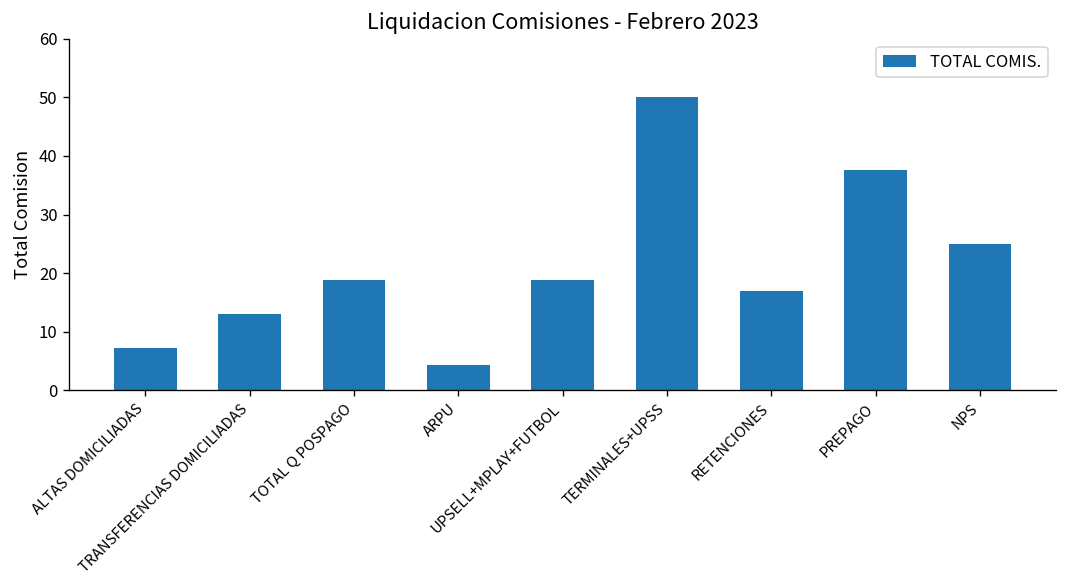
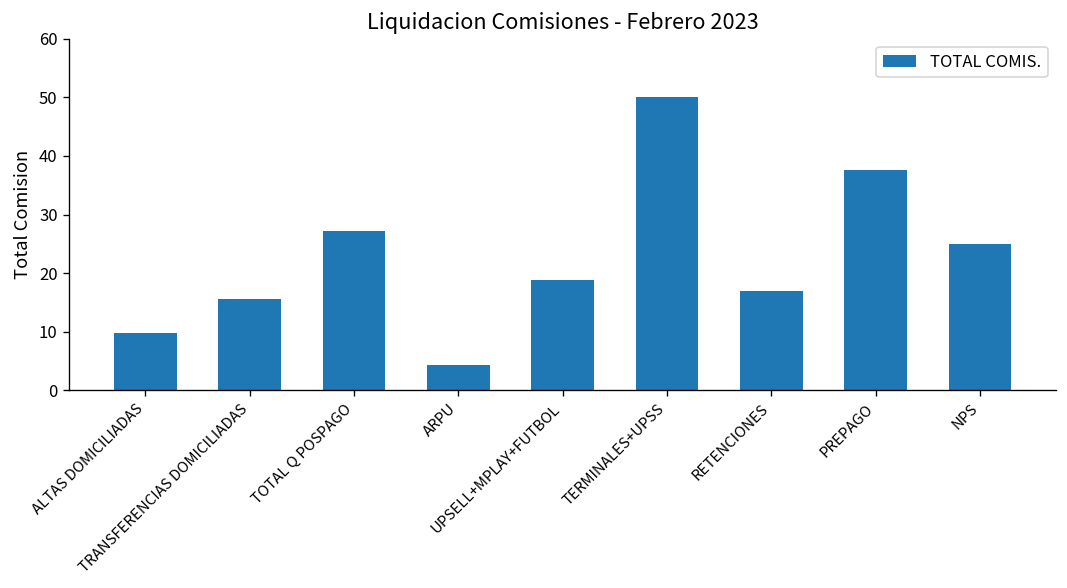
  {
-   "ALTAS DOMICILIADAS": 7,
-   "TRANSFERENCIAS DOMICILIADAS": 13,
-   "TOTAL Q POSPAGO": 19,
+   "ALTAS DOMICILIADAS": 10,
+   "TRANSFERENCIAS DOMICILIADAS": 16,
+   "TOTAL Q POSPAGO": 27,
    "ARPU": 4,
    "UPSELL+MPLAY+FUTBOL": 19,
    "TERMINALES+UPSS": 50,
    "RETENCIONES": 17,
    "PREPAGO": 38,
    "NPS": 25
  }
